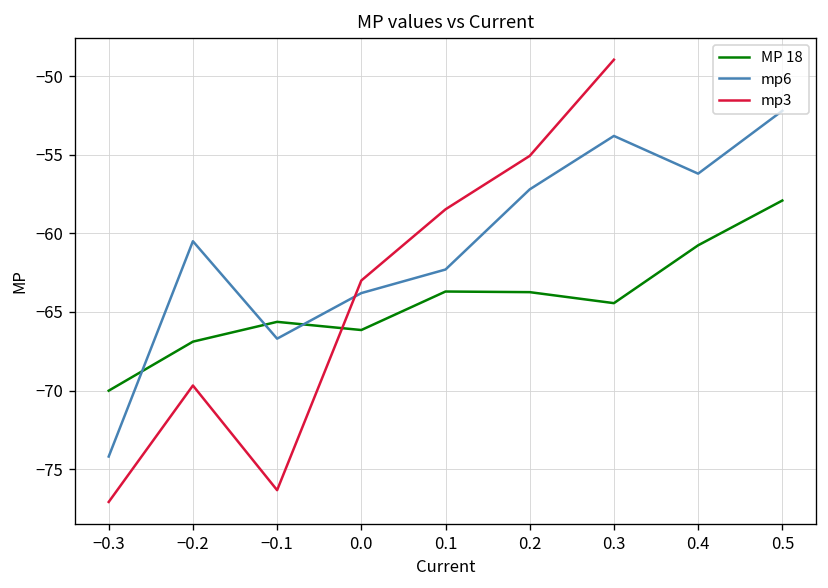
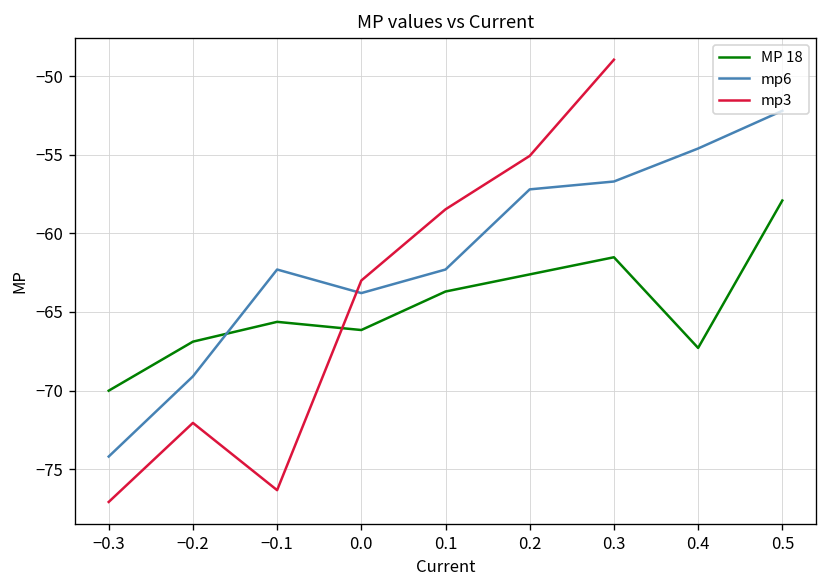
  {
    "MP 18": {
      "−0.3": -70.0,
      "−0.2": -66.9,
      "−0.1": -65.6,
      "0.0": -66.2,
      "0.1": -63.7,
-     "0.2": -63.7,
-     "0.3": -64.4,
-     "0.4": -60.8,
+     "0.2": -62.6,
+     "0.3": -61.5,
+     "0.4": -67.3,
      "0.5": -57.9
    },
    "mp6": {
      "−0.3": -74.2,
-     "−0.2": -60.5,
-     "−0.1": -66.7,
+     "−0.2": -69.1,
+     "−0.1": -62.3,
      "0.0": -63.8,
      "0.1": -62.3,
      "0.2": -57.2,
-     "0.3": -53.8,
-     "0.4": -56.2
+     "0.3": -56.7,
+     "0.4": -54.6
    },
    "mp3": {
      "−0.3": -77.1,
-     "−0.2": -69.7,
+     "−0.2": -72.1,
      "−0.1": -76.3,
      "0.0": -63.0,
      "0.1": -58.5,
      "0.2": -55.1,
      "0.3": -49.0
    }
  }
